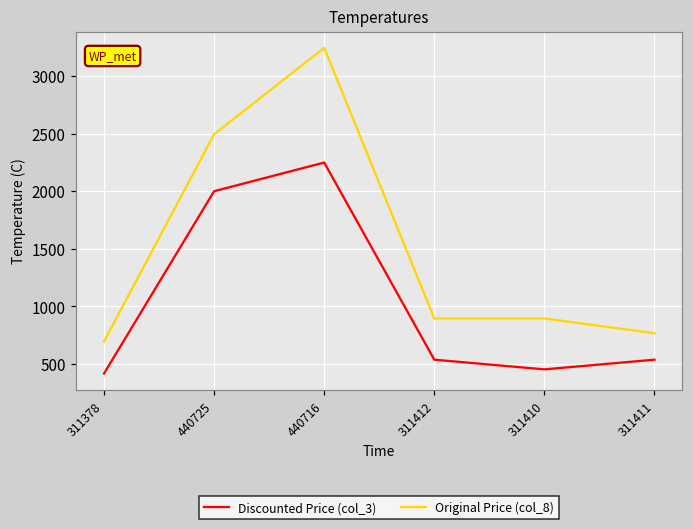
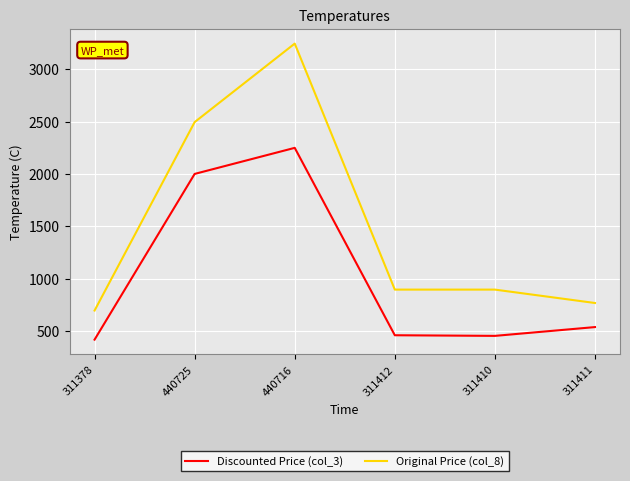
  {
    "Discounted Price (col_3)": {
      "311378": 420,
      "440725": 2000,
      "440716": 2250,
-     "311412": 540,
+     "311412": 460,
      "311410": 450,
      "311411": 540
    },
    "Original Price (col_8)": {
      "311378": 700,
      "440725": 2500,
      "440716": 3250,
      "311412": 900,
      "311410": 900,
      "311411": 770
    }
  }
